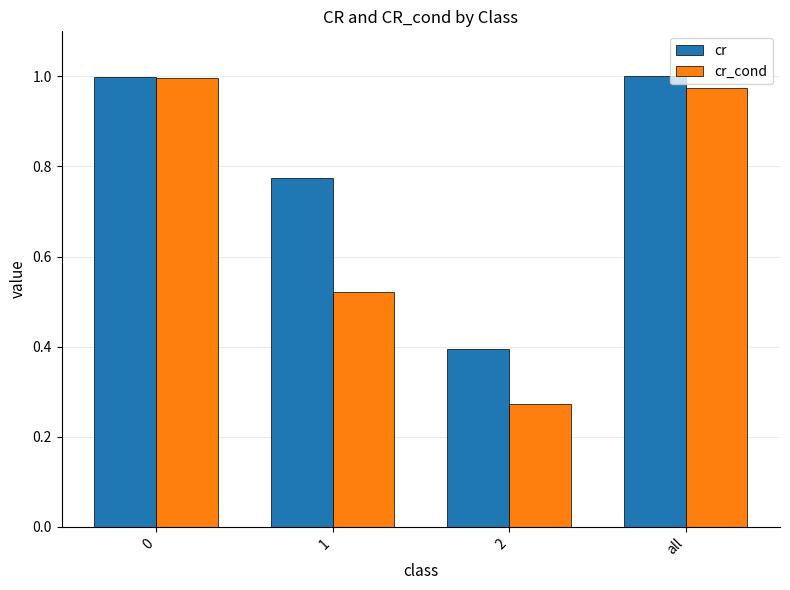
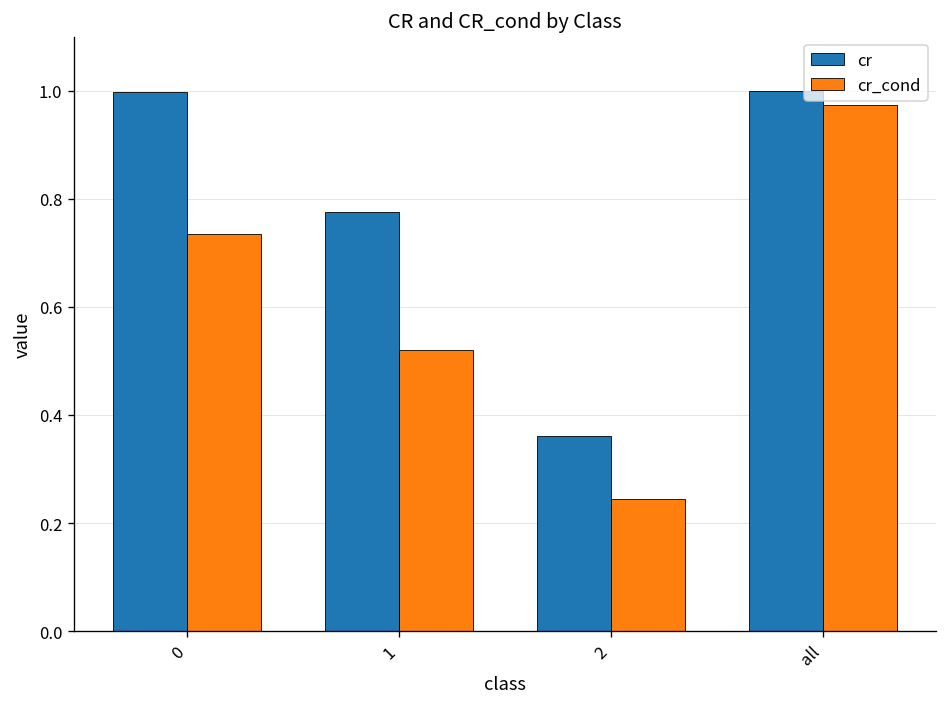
  {
    "cr": {
      "0": 1.00,
      "1": 0.78,
-     "2": 0.40,
+     "2": 0.36,
      "all": 1.00
    },
    "cr_cond": {
-     "0": 1.00,
+     "0": 0.74,
      "1": 0.52,
-     "2": 0.27,
+     "2": 0.24,
      "all": 0.97
    }
  }
